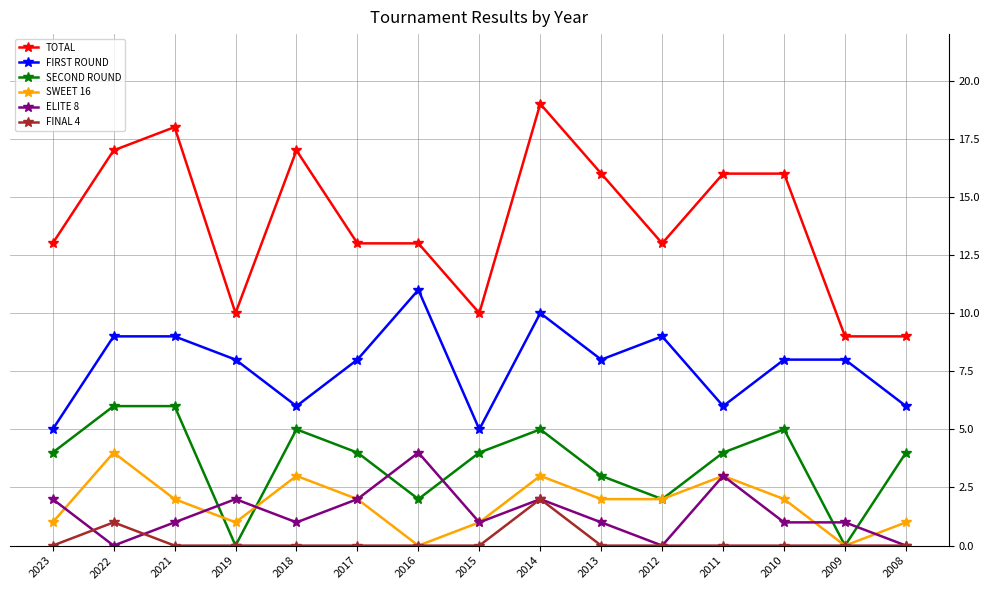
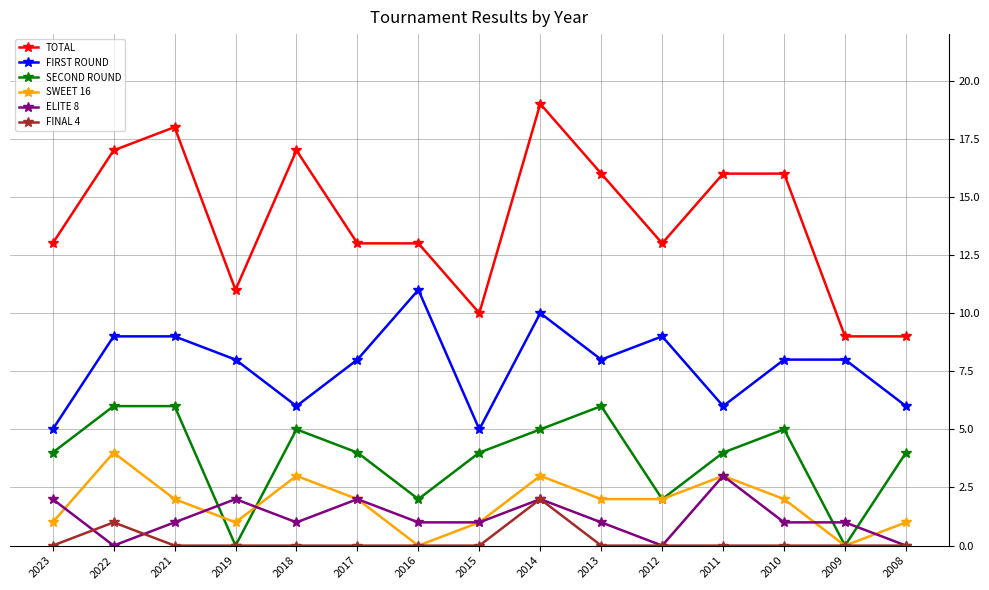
  {
    "TOTAL": {
      "2023": 13,
      "2022": 17,
      "2021": 18,
-     "2019": 10,
+     "2019": 11,
      "2018": 17,
      "2017": 13,
      "2016": 13,
      "2015": 10,
      "2014": 19,
      "2013": 16,
      "2012": 13,
      "2011": 16,
      "2010": 16,
      "2009": 9,
      "2008": 9
    },
    "FIRST ROUND": {
      "2023": 5,
      "2022": 9,
      "2021": 9,
      "2019": 8,
      "2018": 6,
      "2017": 8,
      "2016": 11,
      "2015": 5,
      "2014": 10,
      "2013": 8,
      "2012": 9,
      "2011": 6,
      "2010": 8,
      "2009": 8,
      "2008": 6
    },
    "SECOND ROUND": {
      "2023": 4,
      "2022": 6,
      "2021": 6,
      "2018": 5,
      "2017": 4,
      "2016": 2,
      "2015": 4,
      "2014": 5,
-     "2013": 3,
+     "2013": 6,
      "2011": 4,
      "2010": 5,
      "2008": 4
    },
    "SWEET 16": {
      "2023": 1,
      "2022": 4,
      "2021": 2,
      "2019": 1,
      "2018": 3,
      "2014": 3,
      "2013": 2,
      "2010": 2,
      "2008": 1
    },
    "ELITE 8": {
      "2023": 2,
      "2022": 0,
      "2021": 1,
      "2019": 2,
      "2018": 1,
-     "2016": 4,
+     "2016": 1,
      "2013": 1,
      "2010": 1,
      "2009": 1
    },
    "FINAL 4": {
      "2023": 0,
      "2022": 1,
      "2021": 0,
      "2018": 0,
      "2017": 0,
      "2015": 0,
      "2013": 0,
      "2011": 0,
      "2010": 0
    }
  }
